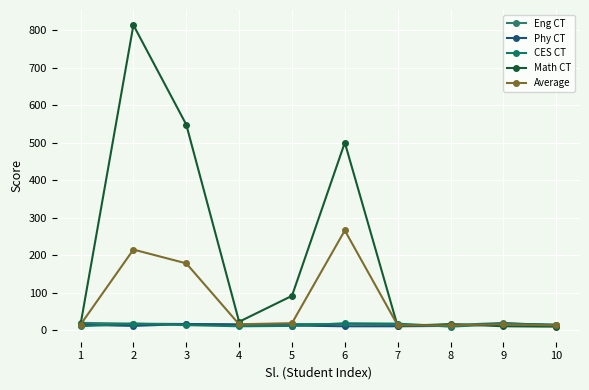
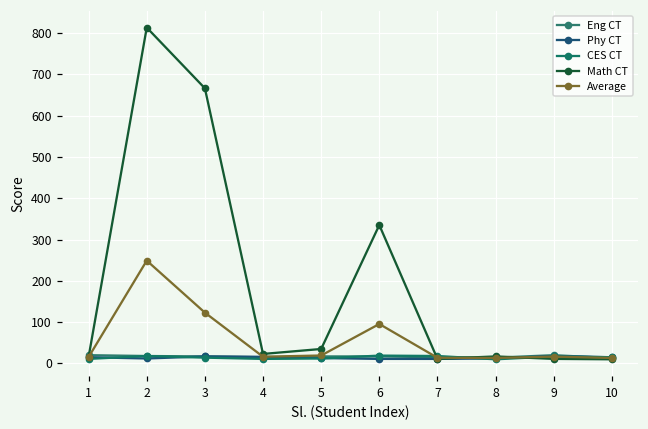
  {
    "Math CT": {
      "2": 810,
-     "3": 550,
-     "5": 90,
-     "6": 500
+     "3": 670,
+     "5": 40,
+     "6": 340
    },
    "Average": {
-     "2": 220,
-     "3": 180,
-     "6": 270
+     "2": 250,
+     "3": 120,
+     "6": 100
    }
  }
